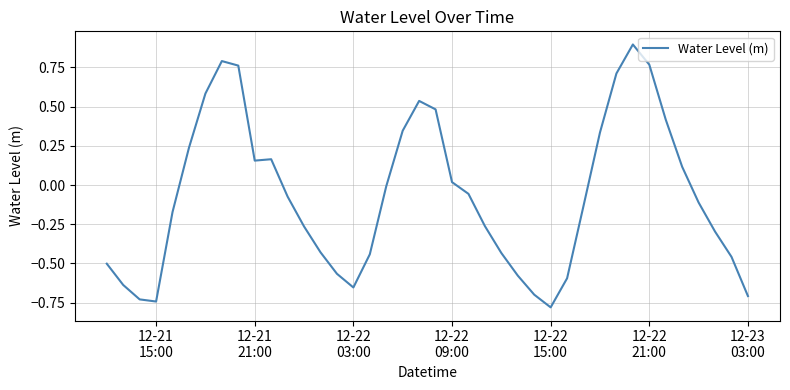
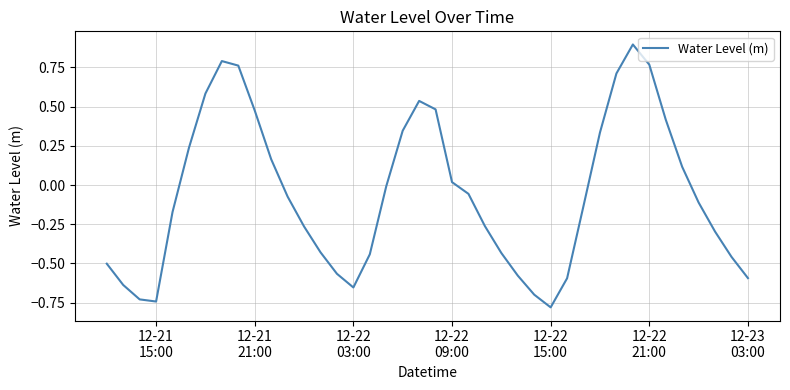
  {
    "12-21 15:00": -0.74,
-   "12-21 21:00": 0.16,
+   "12-21 21:00": 0.48,
    "12-22 03:00": -0.65,
    "12-22 09:00": 0.02,
    "12-22 15:00": -0.78,
    "12-22 21:00": 0.77,
-   "12-23 03:00": -0.71
+   "12-23 03:00": -0.59
  }
